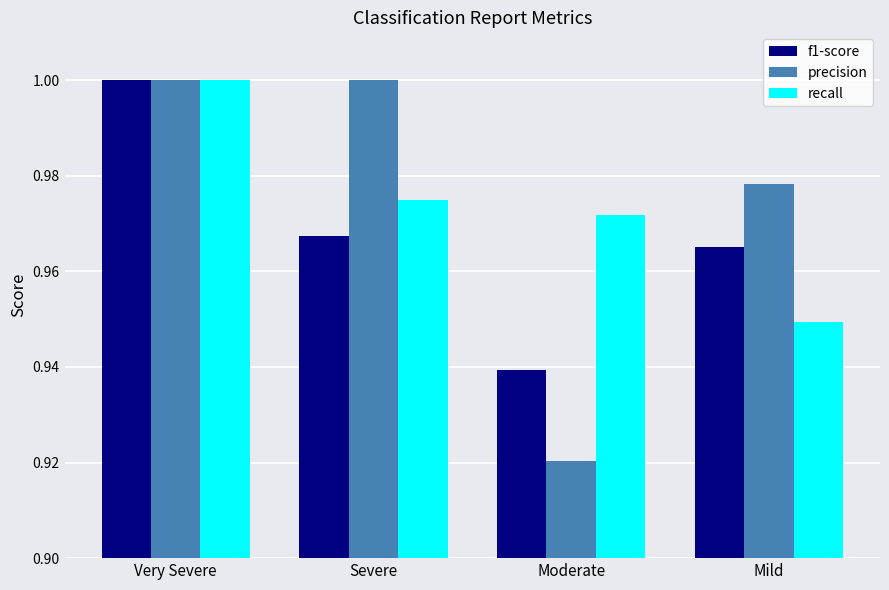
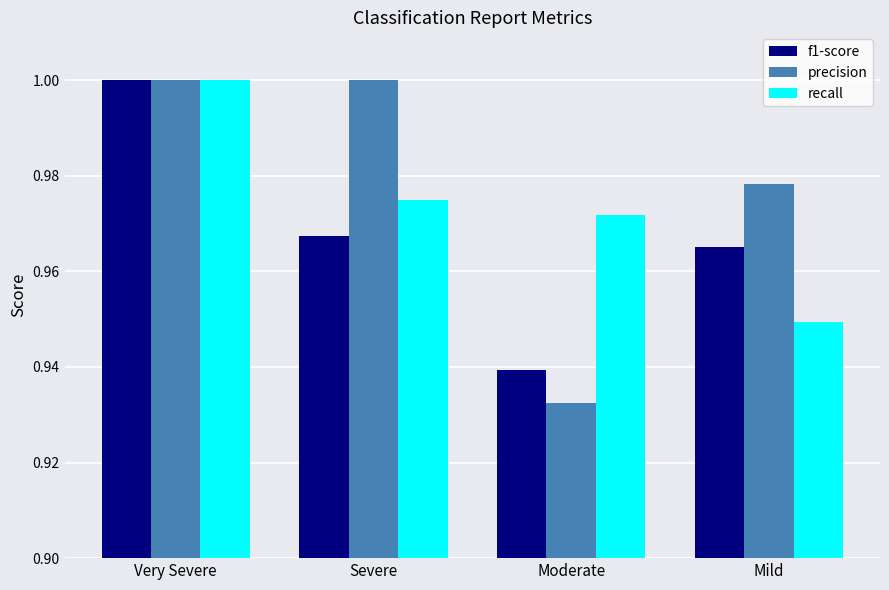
  {
    "f1-score": {
      "Very Severe": 1.000,
      "Severe": 0.967,
      "Moderate": 0.939,
      "Mild": 0.965
    },
    "precision": {
      "Very Severe": 1.000,
      "Severe": 1.000,
-     "Moderate": 0.920,
+     "Moderate": 0.932,
      "Mild": 0.978
    },
    "recall": {
      "Very Severe": 1.000,
      "Severe": 0.975,
      "Moderate": 0.972,
      "Mild": 0.949
    }
  }
